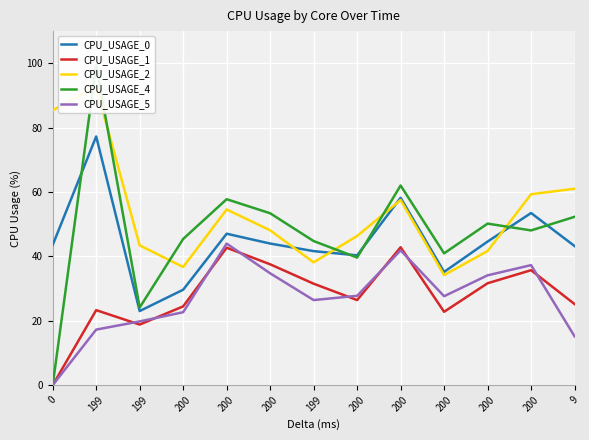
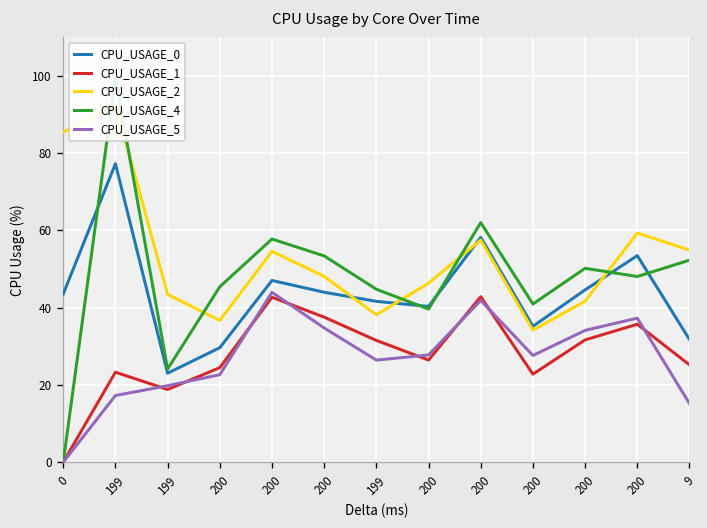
  {
    "CPU_USAGE_0": {
      "0": 44,
-     "9": 43
+     "9": 32
    },
    "CPU_USAGE_1": {
      "9": 25
    },
    "CPU_USAGE_2": {
      "0": 85,
-     "9": 61
+     "9": 55
    },
    "CPU_USAGE_4": {
      "9": 52
    },
    "CPU_USAGE_5": {
      "9": 15
    }
  }
